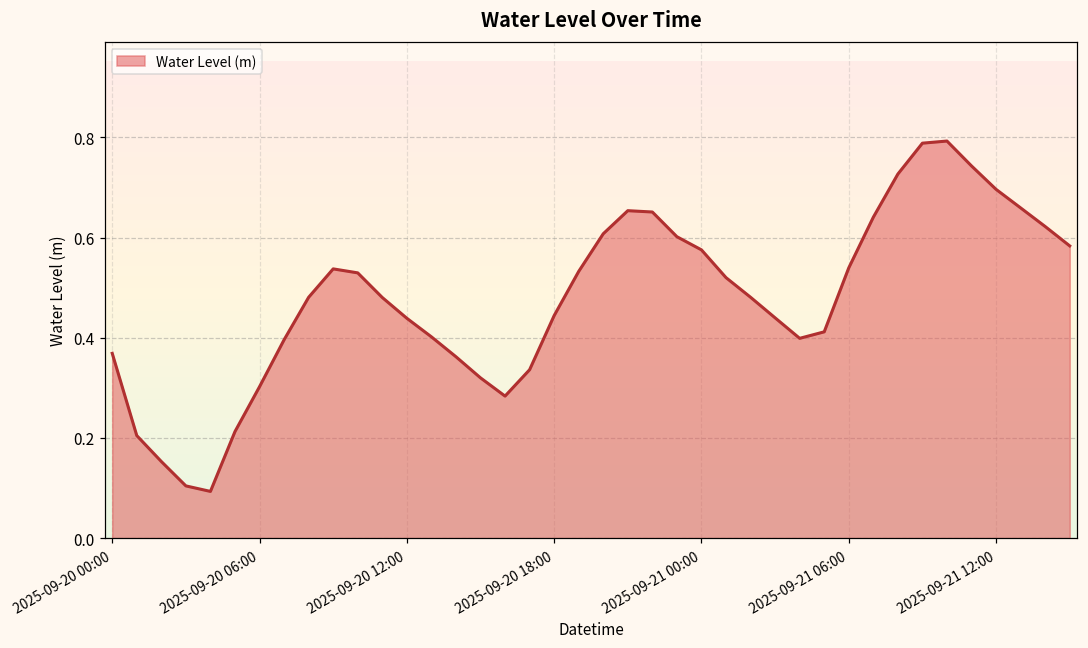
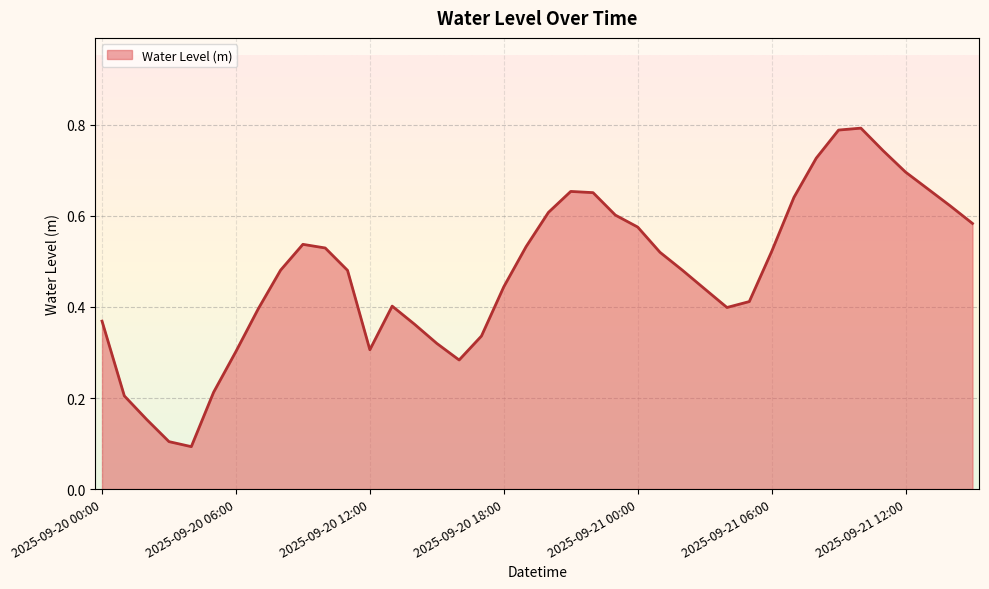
  {
    "2025-09-20 00:00": 0.37,
    "2025-09-20 06:00": 0.30,
-   "2025-09-20 12:00": 0.44,
+   "2025-09-20 12:00": 0.31,
    "2025-09-20 18:00": 0.44,
    "2025-09-21 00:00": 0.58,
-   "2025-09-21 06:00": 0.54,
+   "2025-09-21 06:00": 0.52,
    "2025-09-21 12:00": 0.70
  }
